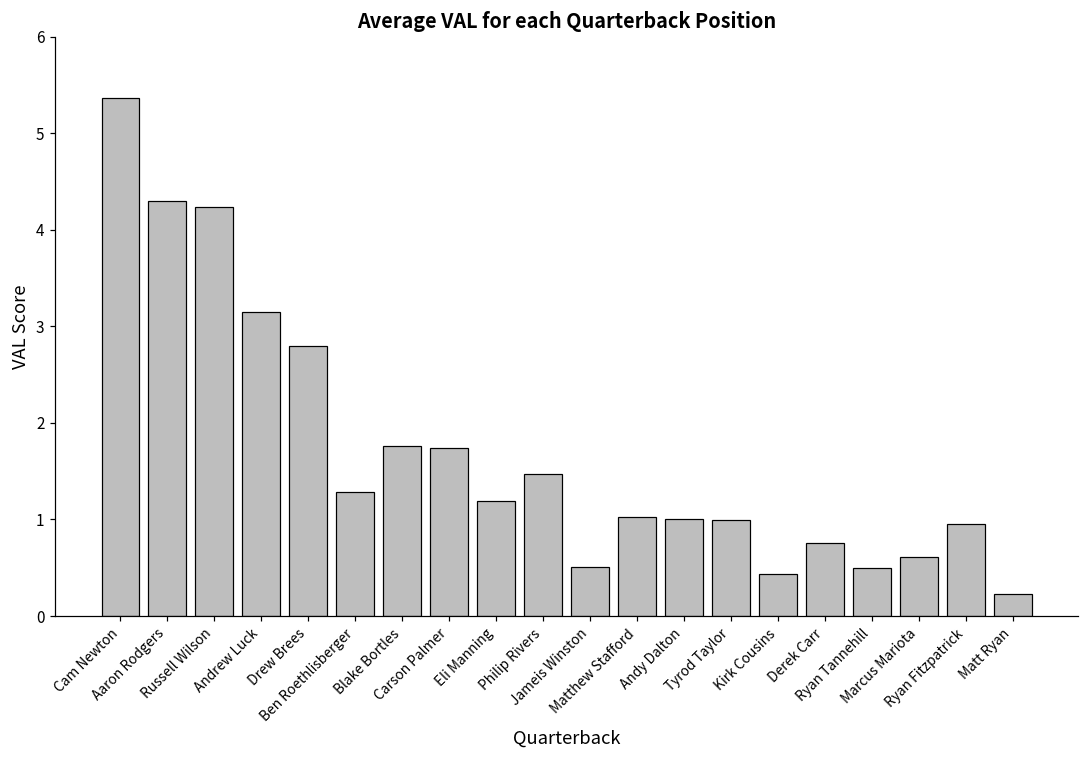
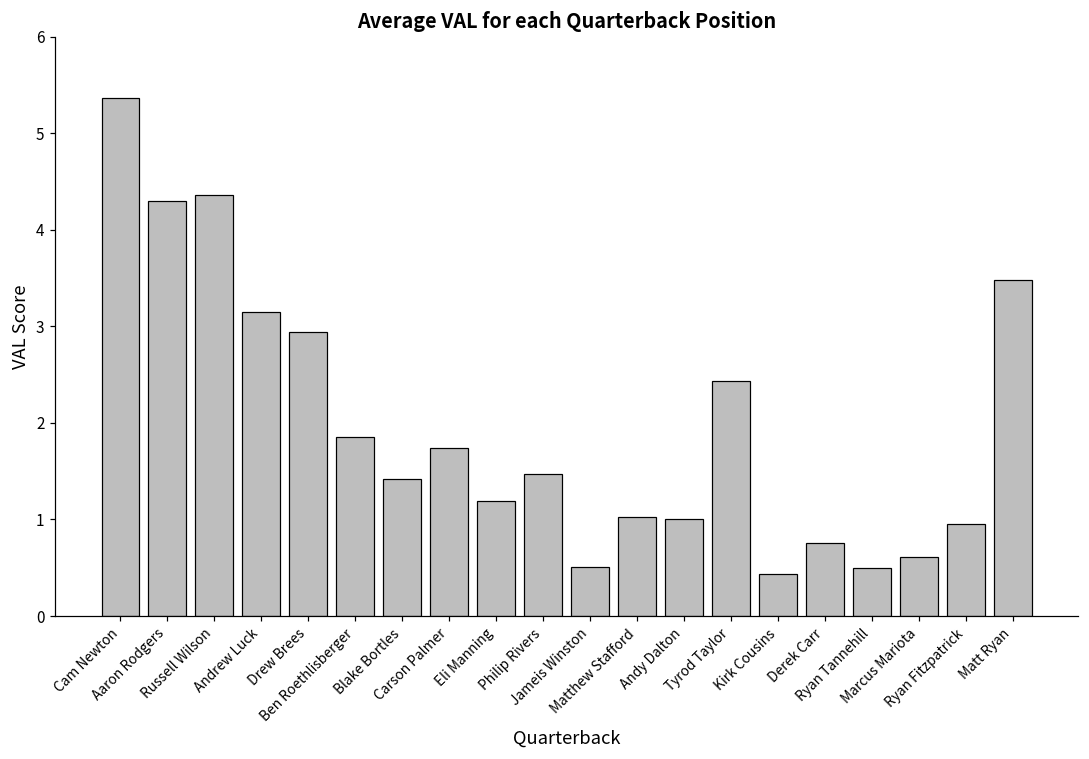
  {
    "Cam Newton": 5.4,
    "Aaron Rodgers": 4.3,
-   "Russell Wilson": 4.2,
+   "Russell Wilson": 4.4,
    "Andrew Luck": 3.2,
-   "Drew Brees": 2.8,
-   "Ben Roethlisberger": 1.3,
-   "Blake Bortles": 1.8,
+   "Drew Brees": 2.9,
+   "Ben Roethlisberger": 1.9,
+   "Blake Bortles": 1.4,
    "Carson Palmer": 1.7,
    "Eli Manning": 1.2,
    "Philip Rivers": 1.5,
    "Jameis Winston": 0.5,
    "Matthew Stafford": 1.0,
    "Andy Dalton": 1.0,
-   "Tyrod Taylor": 1.0,
+   "Tyrod Taylor": 2.4,
    "Kirk Cousins": 0.4,
    "Derek Carr": 0.8,
    "Ryan Tannehill": 0.5,
    "Marcus Mariota": 0.6,
    "Ryan Fitzpatrick": 1.0,
-   "Matt Ryan": 0.2
+   "Matt Ryan": 3.5
  }
